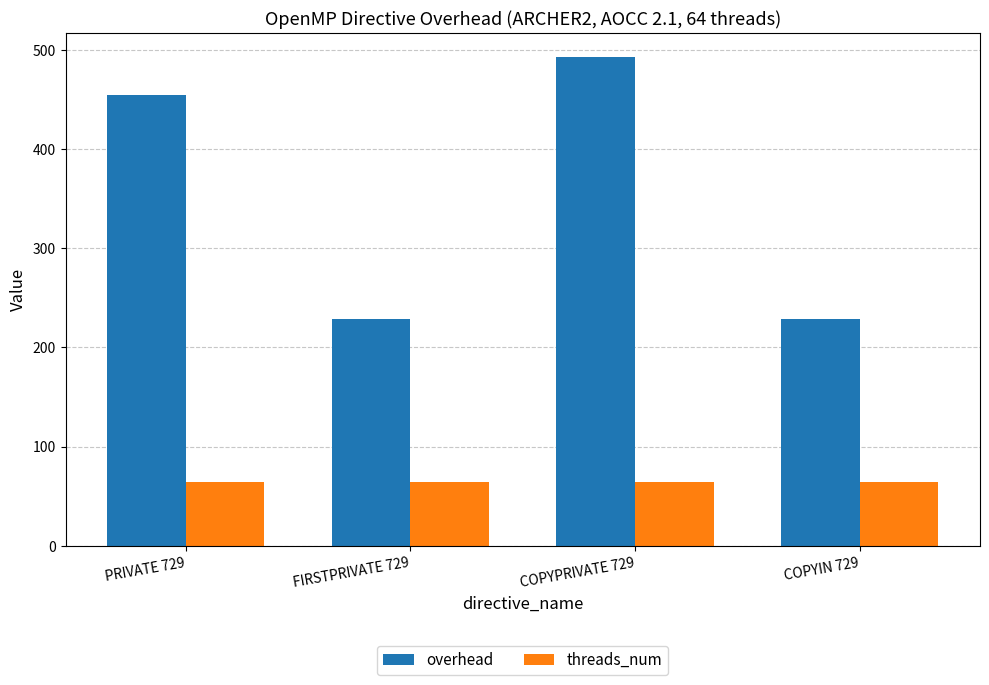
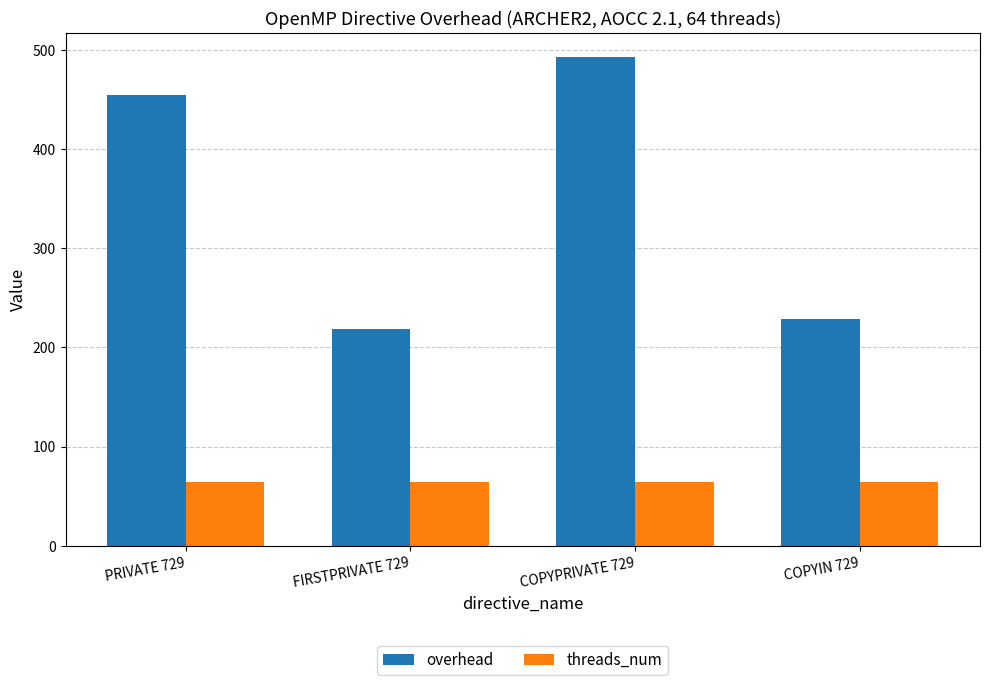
  {
    "overhead": {
      "PRIVATE 729": 450,
-     "FIRSTPRIVATE 729": 230,
+     "FIRSTPRIVATE 729": 220,
      "COPYPRIVATE 729": 490,
      "COPYIN 729": 230
    },
    "threads_num": {
      "PRIVATE 729": 60,
      "FIRSTPRIVATE 729": 60,
      "COPYPRIVATE 729": 60,
      "COPYIN 729": 60
    }
  }
